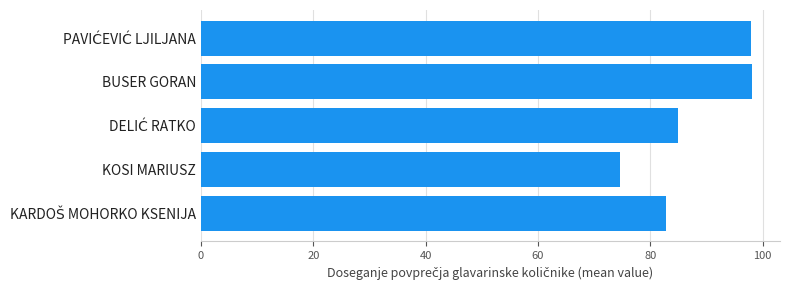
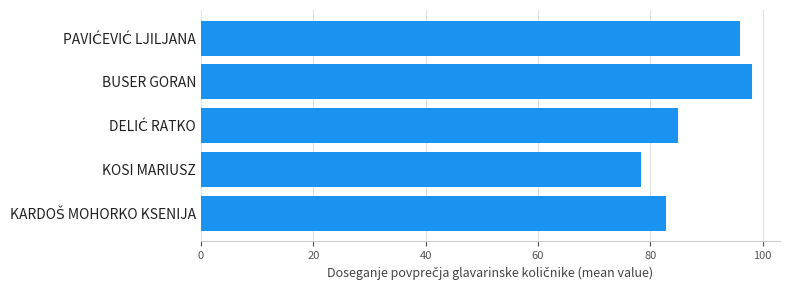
  {
-   "PAVIĆEVIĆ LJILJANA": 98,
+   "PAVIĆEVIĆ LJILJANA": 96,
    "BUSER GORAN": 98,
    "DELIĆ RATKO": 85,
-   "KOSI MARIUSZ": 75,
+   "KOSI MARIUSZ": 78,
    "KARDOŠ MOHORKO KSENIJA": 83
  }
